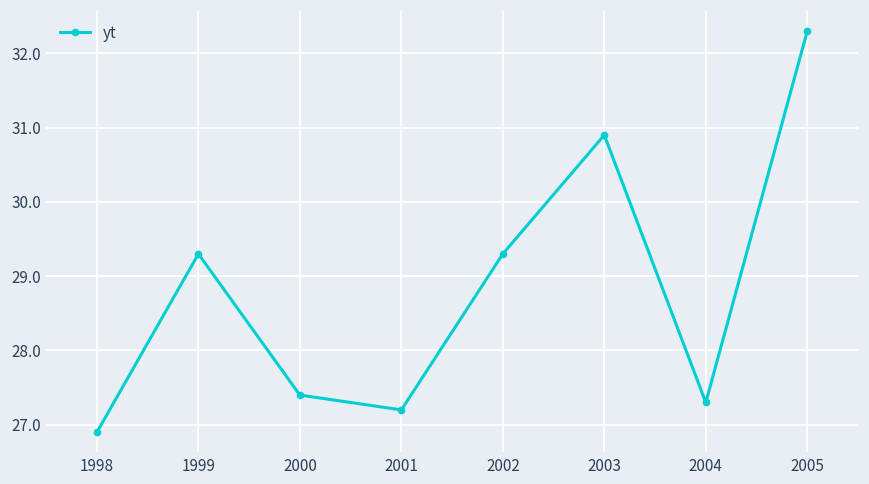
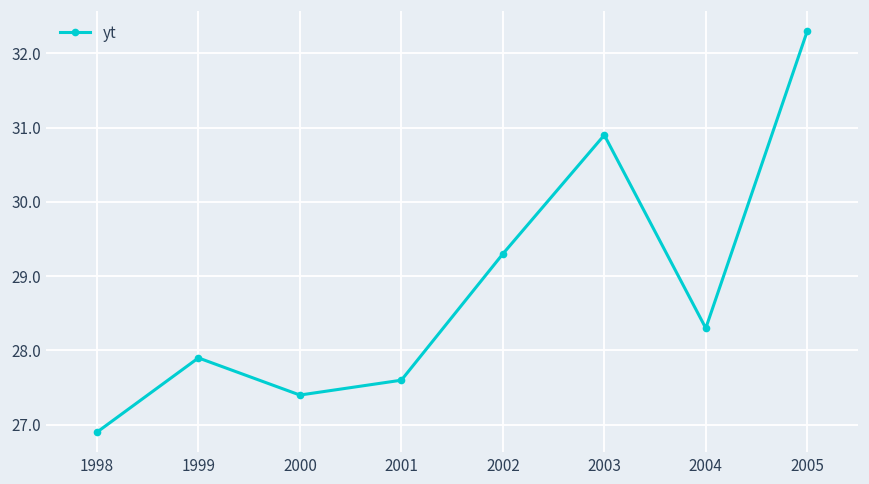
  {
    "1998": 26.9,
-   "1999": 29.3,
+   "1999": 27.9,
    "2000": 27.4,
-   "2001": 27.2,
+   "2001": 27.6,
    "2002": 29.3,
    "2003": 30.9,
-   "2004": 27.3,
+   "2004": 28.3,
    "2005": 32.3
  }
